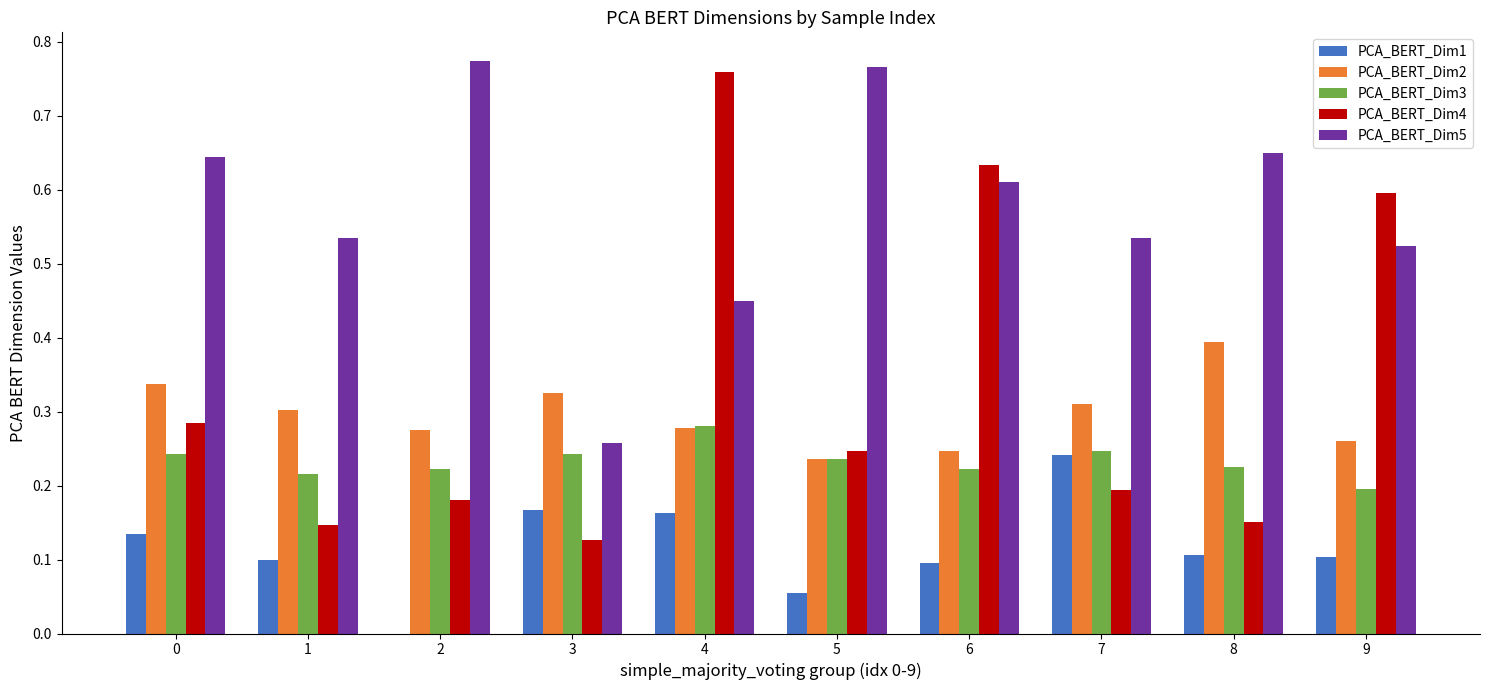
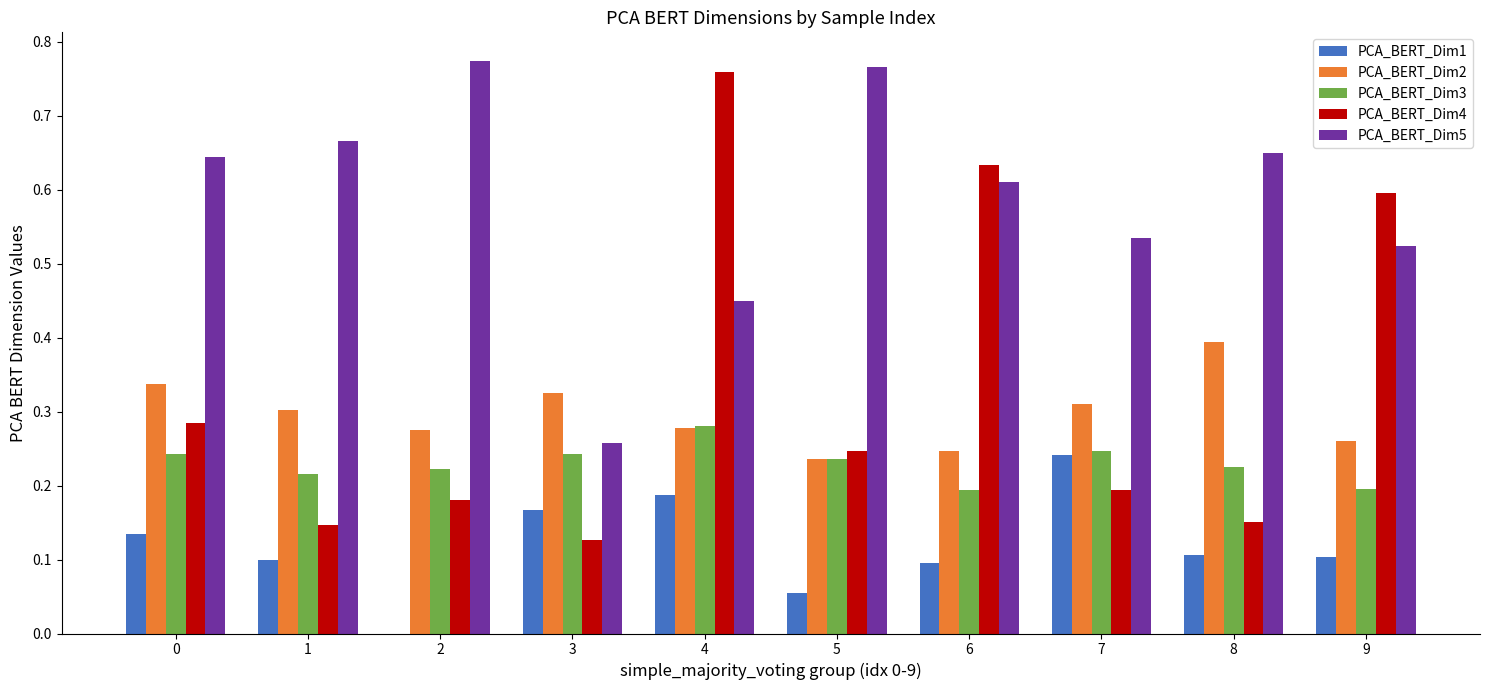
  {
    "PCA_BERT_Dim1": {
      "0": 0.14,
      "1": 0.10,
      "2": 0.00,
      "3": 0.17,
-     "4": 0.16,
+     "4": 0.19,
      "5": 0.05,
      "6": 0.09,
      "7": 0.24,
      "8": 0.11,
      "9": 0.10
    },
    "PCA_BERT_Dim2": {
      "0": 0.34,
      "1": 0.30,
      "2": 0.27,
      "3": 0.32,
      "4": 0.28,
      "5": 0.24,
      "6": 0.25,
      "7": 0.31,
      "8": 0.39,
      "9": 0.26
    },
    "PCA_BERT_Dim3": {
      "0": 0.24,
      "1": 0.22,
      "2": 0.22,
      "3": 0.24,
      "4": 0.28,
      "5": 0.24,
-     "6": 0.22,
+     "6": 0.19,
      "7": 0.25,
      "8": 0.23,
      "9": 0.20
    },
    "PCA_BERT_Dim4": {
      "0": 0.28,
      "1": 0.15,
      "2": 0.18,
      "3": 0.13,
      "4": 0.76,
      "5": 0.25,
      "6": 0.63,
      "7": 0.19,
      "8": 0.15,
      "9": 0.60
    },
    "PCA_BERT_Dim5": {
      "0": 0.64,
-     "1": 0.53,
+     "1": 0.67,
      "2": 0.77,
      "3": 0.26,
      "4": 0.45,
      "5": 0.77,
      "6": 0.61,
      "7": 0.54,
      "8": 0.65,
      "9": 0.52
    }
  }
